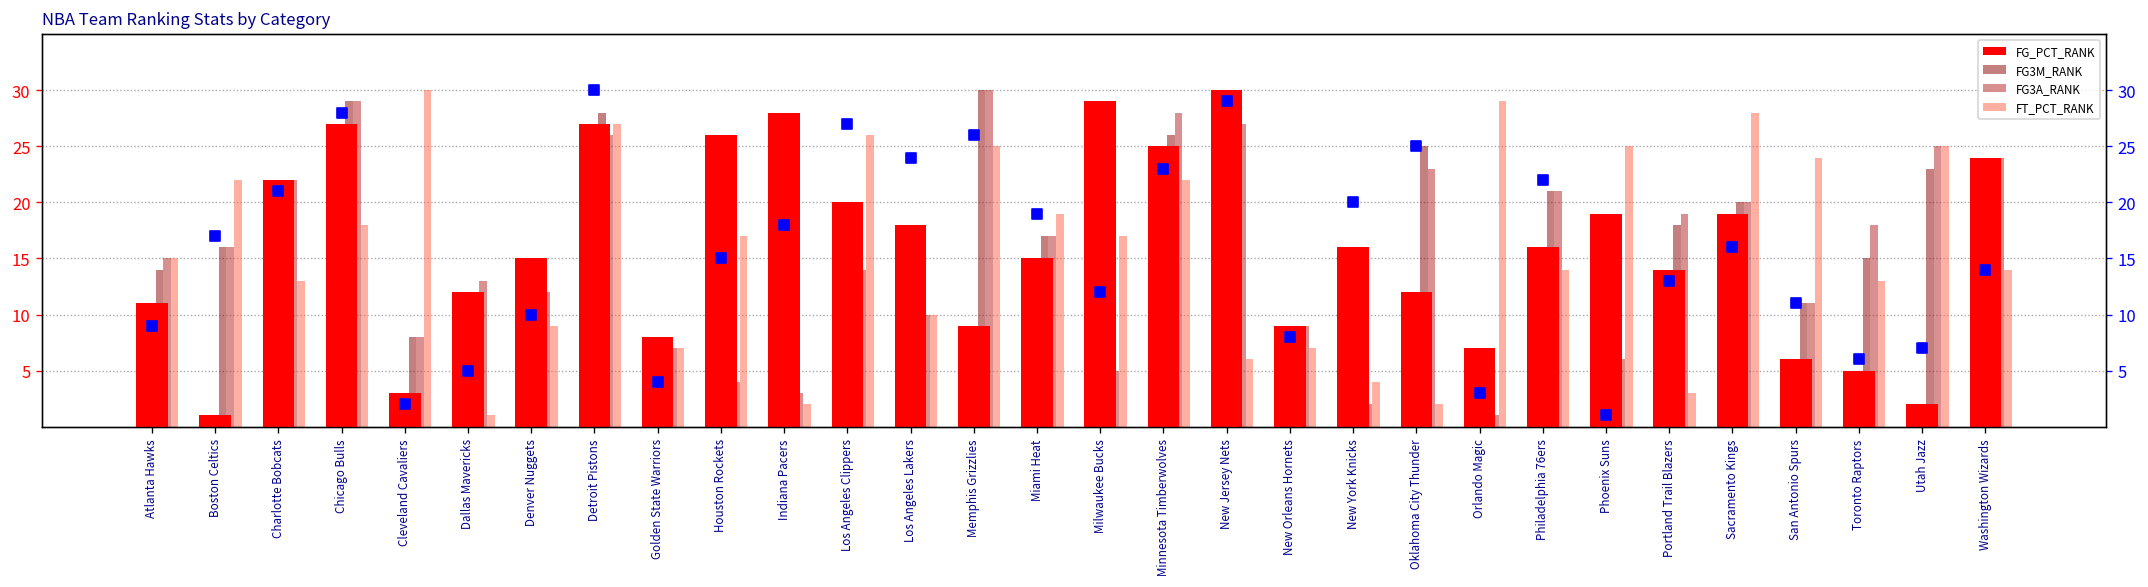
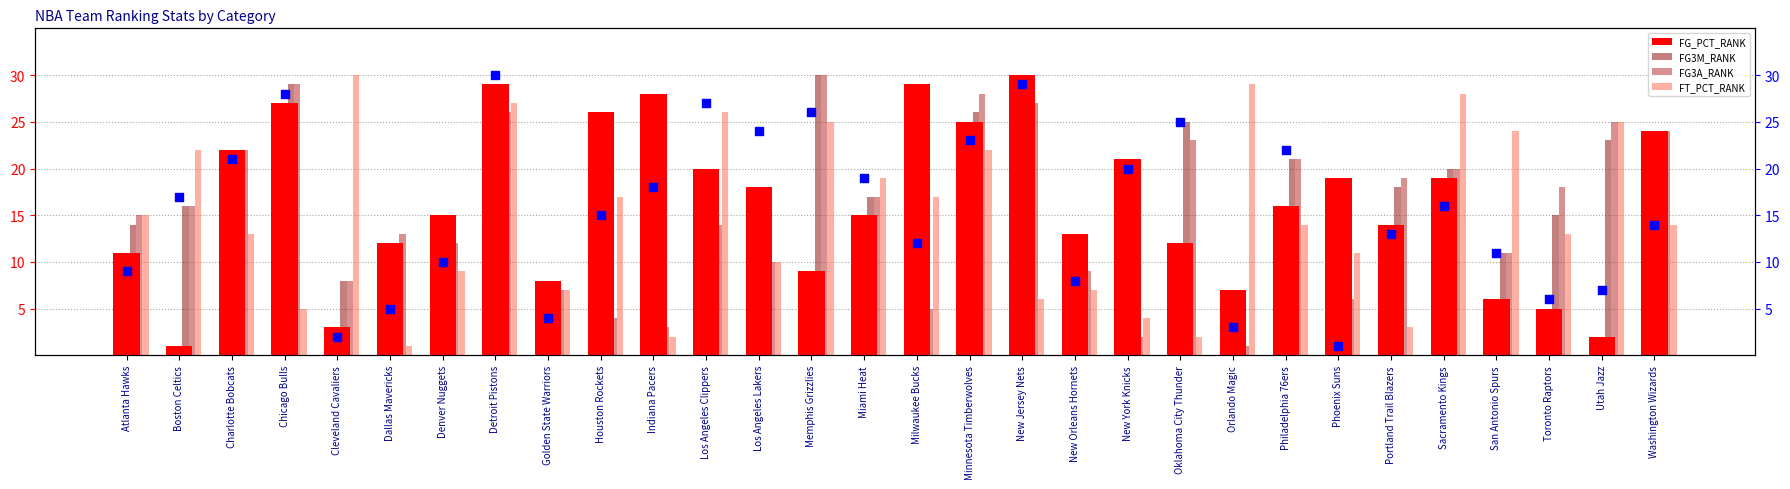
  {
    "FG_PCT_RANK": {
      "Atlanta Hawks": 11,
      "Boston Celtics": 1,
      "Charlotte Bobcats": 22,
      "Chicago Bulls": 27,
      "Cleveland Cavaliers": 3,
      "Dallas Mavericks": 12,
      "Denver Nuggets": 15,
-     "Detroit Pistons": 27,
+     "Detroit Pistons": 29,
      "Golden State Warriors": 8,
      "Houston Rockets": 26,
      "Indiana Pacers": 28,
      "Los Angeles Clippers": 20,
      "Los Angeles Lakers": 18,
      "Memphis Grizzlies": 9,
      "Miami Heat": 15,
      "Milwaukee Bucks": 29,
      "Minnesota Timberwolves": 25,
      "New Jersey Nets": 30,
-     "New Orleans Hornets": 9,
-     "New York Knicks": 16,
+     "New Orleans Hornets": 13,
+     "New York Knicks": 21,
      "Oklahoma City Thunder": 12,
      "Orlando Magic": 7,
      "Philadelphia 76ers": 16,
      "Phoenix Suns": 19,
      "Portland Trail Blazers": 14,
      "Sacramento Kings": 19,
      "San Antonio Spurs": 6,
      "Toronto Raptors": 5,
      "Utah Jazz": 2,
      "Washington Wizards": 24
    },
    "FT_PCT_RANK": {
      "Atlanta Hawks": 15,
      "Boston Celtics": 22,
      "Charlotte Bobcats": 13,
-     "Chicago Bulls": 18,
+     "Chicago Bulls": 5,
      "Cleveland Cavaliers": 30,
      "Dallas Mavericks": 1,
      "Denver Nuggets": 9,
      "Detroit Pistons": 27,
      "Golden State Warriors": 7,
      "Houston Rockets": 17,
      "Indiana Pacers": 2,
      "Los Angeles Clippers": 26,
      "Los Angeles Lakers": 10,
      "Memphis Grizzlies": 25,
      "Miami Heat": 19,
      "Milwaukee Bucks": 17,
      "Minnesota Timberwolves": 22,
      "New Jersey Nets": 6,
      "New Orleans Hornets": 7,
      "New York Knicks": 4,
      "Oklahoma City Thunder": 2,
      "Orlando Magic": 29,
      "Philadelphia 76ers": 14,
-     "Phoenix Suns": 25,
+     "Phoenix Suns": 11,
      "Portland Trail Blazers": 3,
      "Sacramento Kings": 28,
      "San Antonio Spurs": 24,
      "Toronto Raptors": 13,
      "Utah Jazz": 25,
      "Washington Wizards": 14
    }
  }
